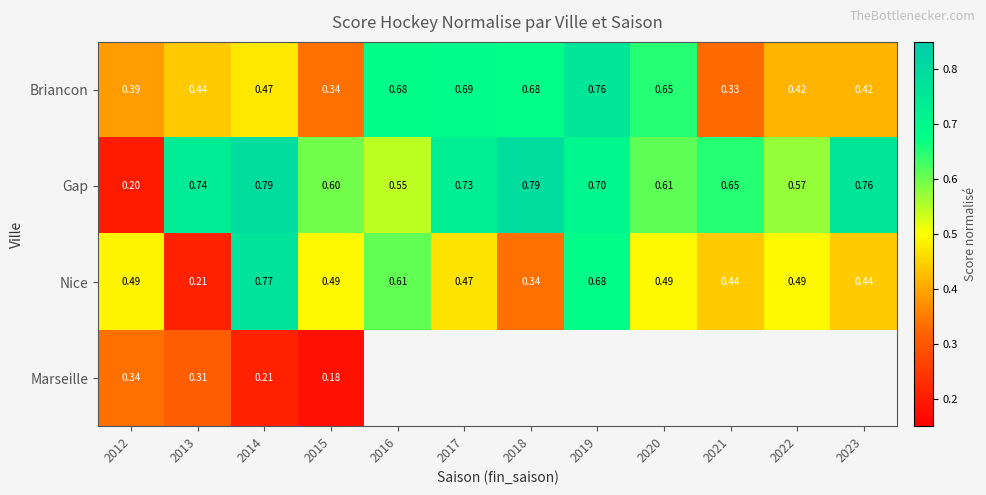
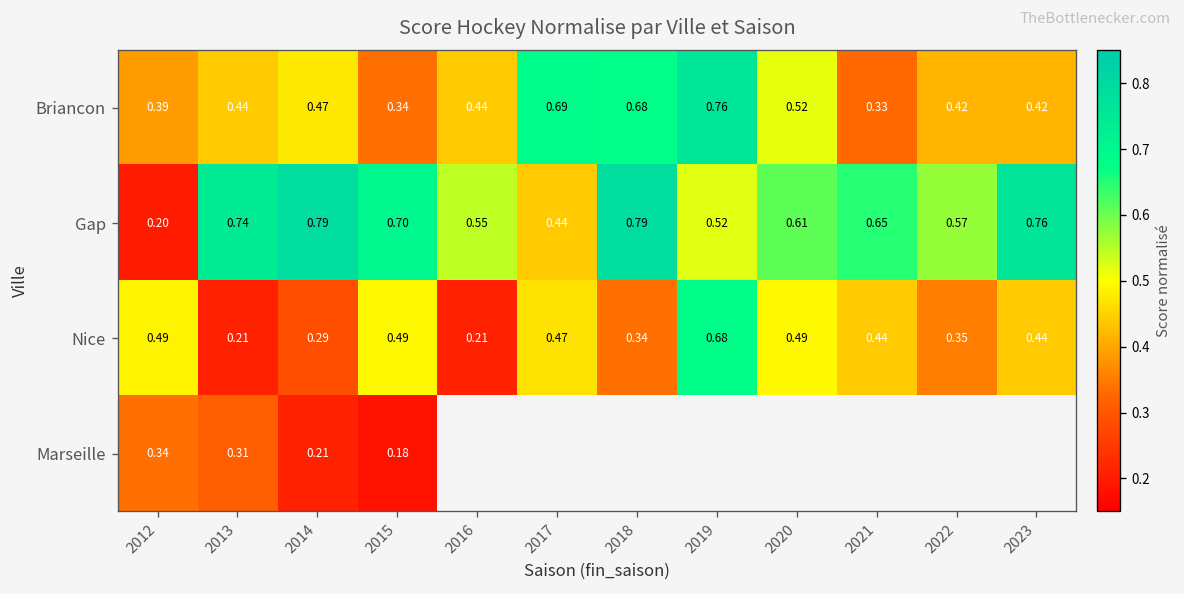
  {
    "Briancon": {
      "2012": 0.39,
      "2013": 0.44,
      "2014": 0.47,
      "2015": 0.34,
-     "2016": 0.68,
+     "2016": 0.44,
      "2017": 0.69,
      "2018": 0.68,
      "2019": 0.76,
-     "2020": 0.65,
+     "2020": 0.52,
      "2021": 0.33,
      "2022": 0.42,
      "2023": 0.42
    },
    "Gap": {
      "2012": 0.20,
      "2013": 0.74,
      "2014": 0.79,
-     "2015": 0.60,
+     "2015": 0.70,
      "2016": 0.55,
-     "2017": 0.73,
+     "2017": 0.44,
      "2018": 0.79,
-     "2019": 0.70,
+     "2019": 0.52,
      "2020": 0.61,
      "2021": 0.65,
      "2022": 0.57,
      "2023": 0.76
    },
    "Nice": {
      "2012": 0.49,
      "2013": 0.21,
-     "2014": 0.77,
+     "2014": 0.29,
      "2015": 0.49,
-     "2016": 0.61,
+     "2016": 0.21,
      "2017": 0.47,
      "2018": 0.34,
      "2019": 0.68,
      "2020": 0.49,
      "2021": 0.44,
-     "2022": 0.49,
+     "2022": 0.35,
      "2023": 0.44
    },
    "Marseille": {
      "2012": 0.34,
      "2013": 0.31,
      "2014": 0.21,
      "2015": 0.18
    }
  }
